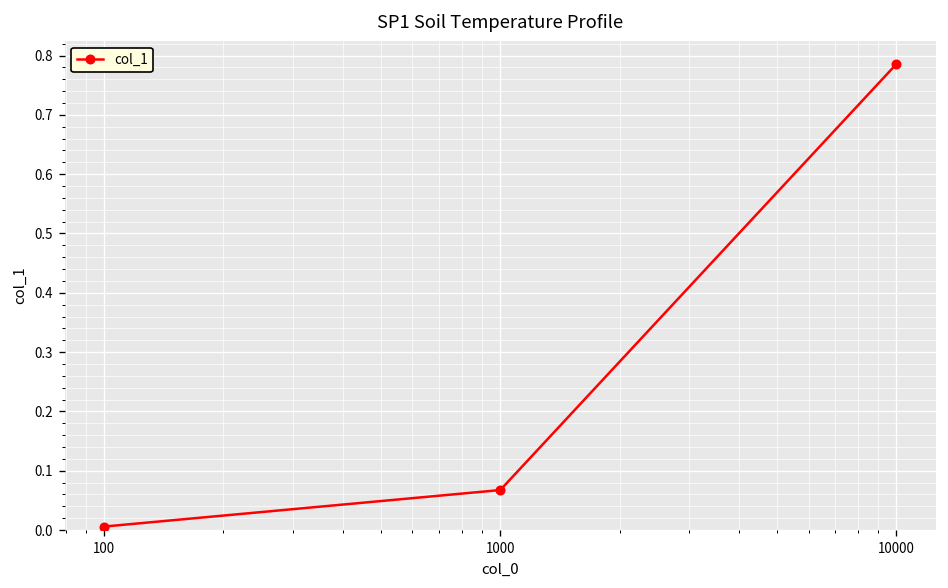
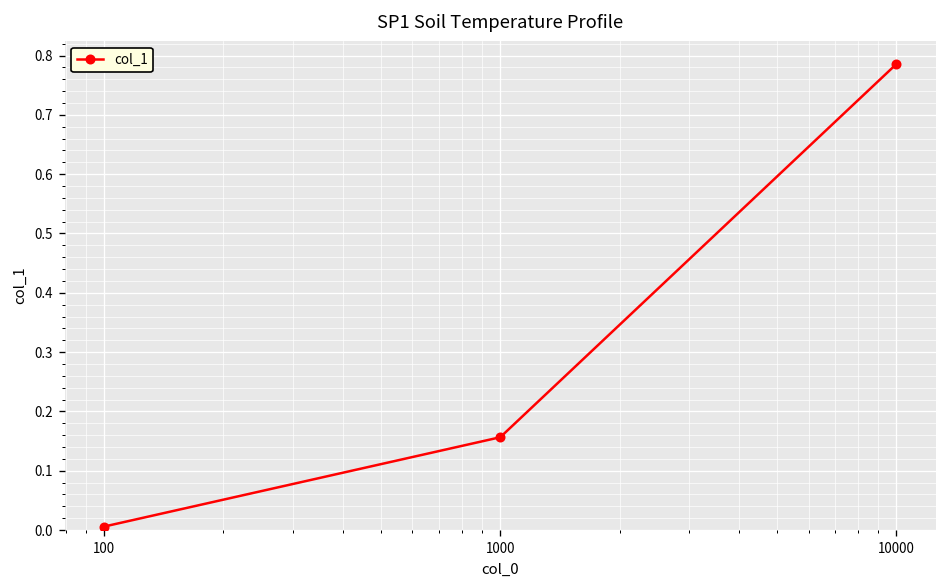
  {
    "100": 0.01,
-   "1000": 0.07,
+   "1000": 0.16,
    "10000": 0.79
  }
